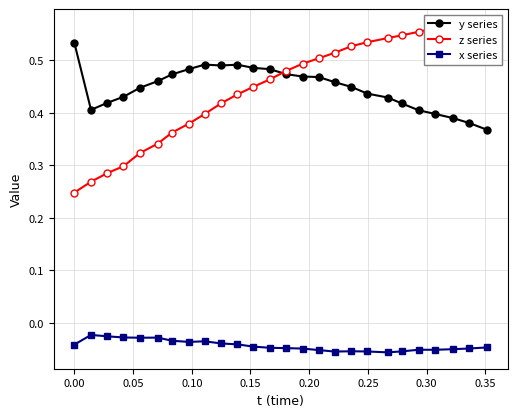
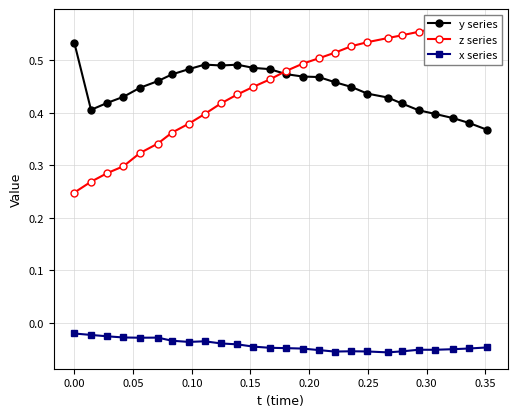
  {
    "y series": {
      "0.00": 0.53
    },
    "z series": {
      "0.00": 0.25
    },
    "x series": {
-     "0.00": -0.04
+     "0.00": -0.02
    }
  }
